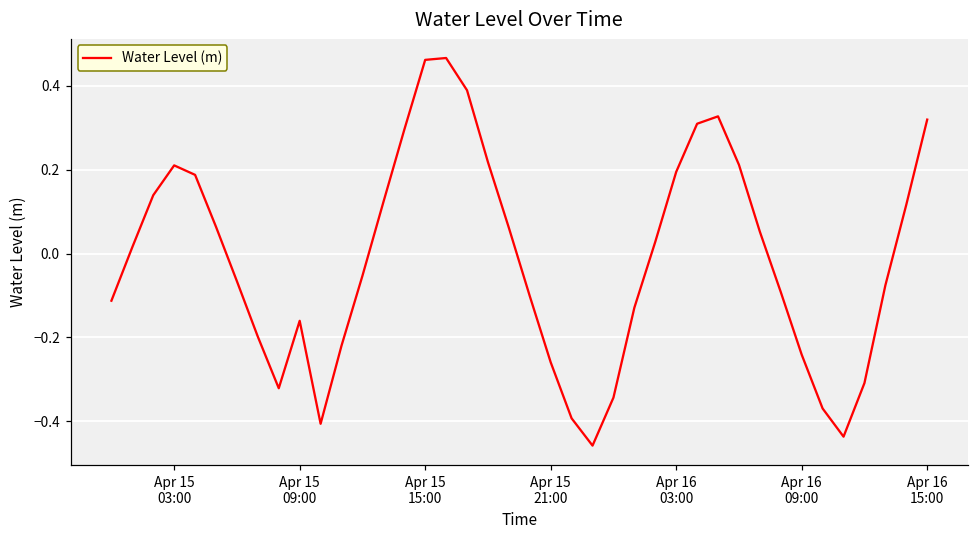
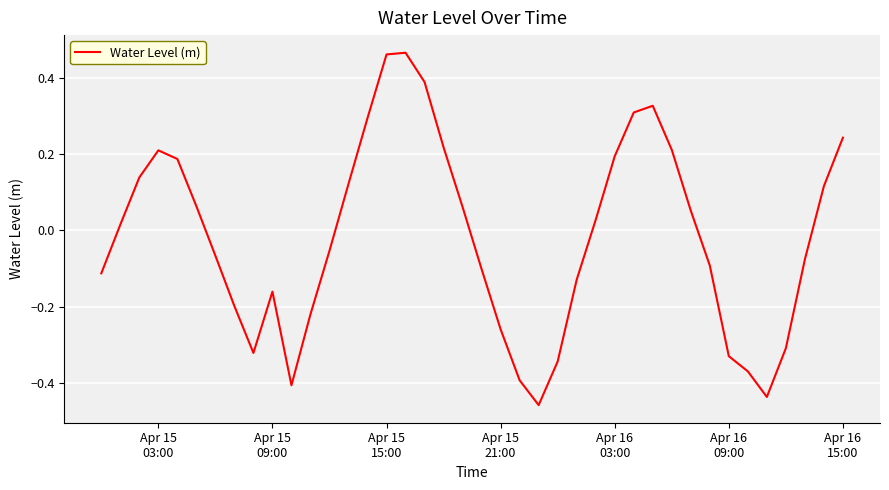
  {
    "Apr 15 03:00": 0.21,
    "Apr 15 09:00": -0.16,
    "Apr 15 15:00": 0.46,
    "Apr 15 21:00": -0.26,
    "Apr 16 03:00": 0.19,
-   "Apr 16 09:00": -0.24,
-   "Apr 16 15:00": 0.32
+   "Apr 16 09:00": -0.33,
+   "Apr 16 15:00": 0.24
  }
